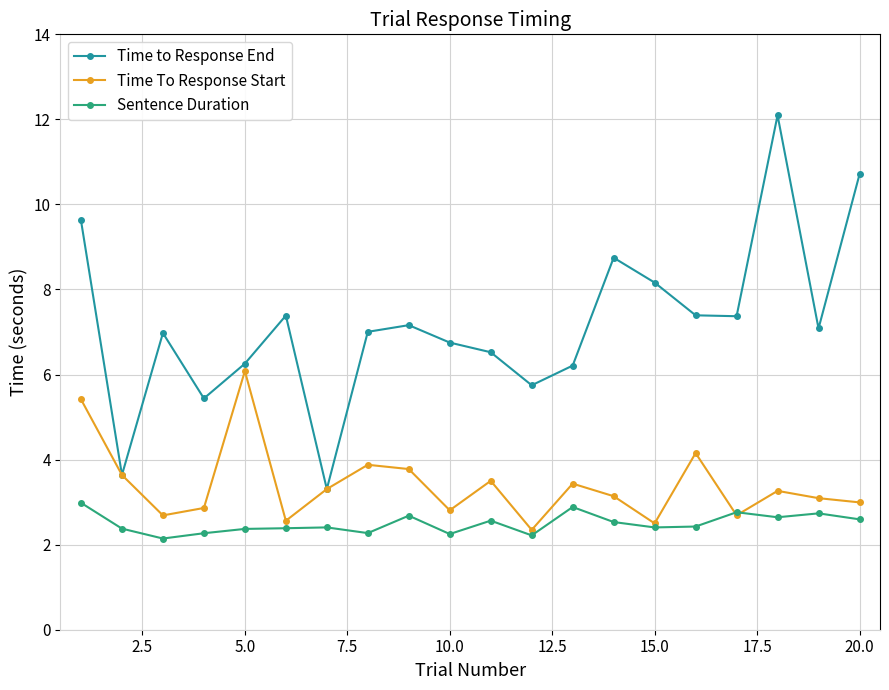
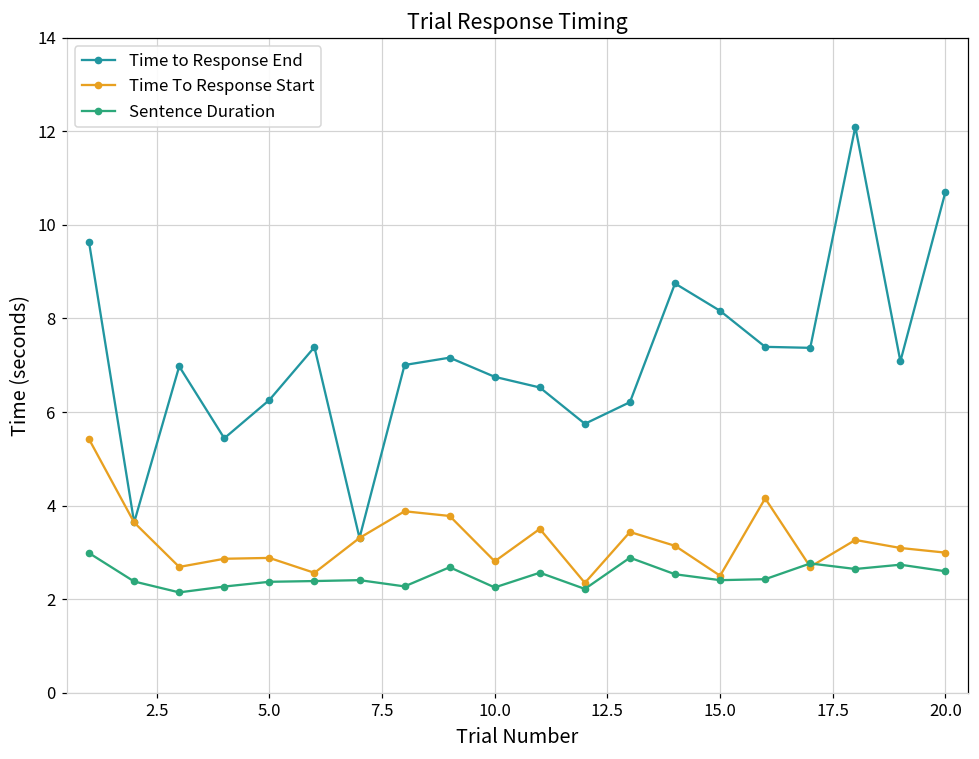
  {
    "Time To Response Start": {
-     "5.0": 6.1,
+     "5.0": 2.9,
      "10.0": 2.8,
      "15.0": 2.5,
      "20.0": 3.0
    }
  }
